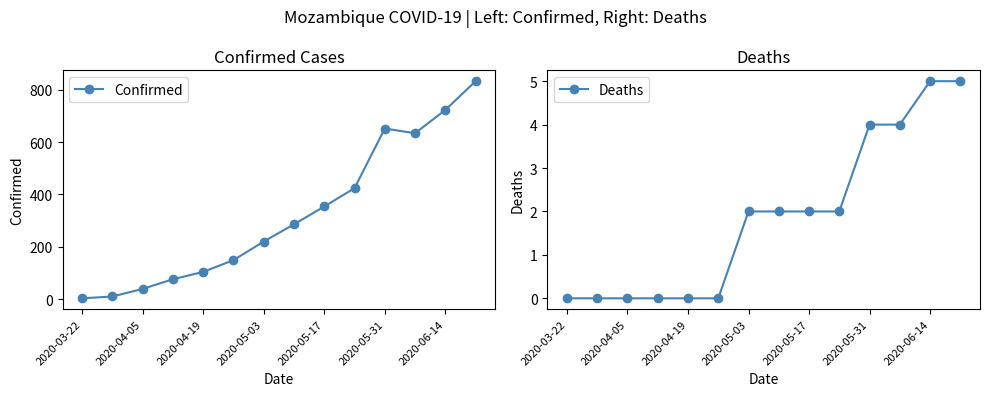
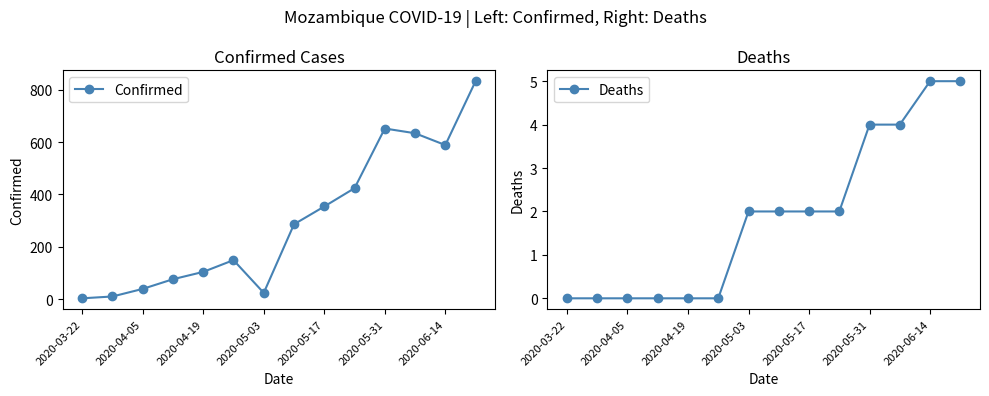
  {
    "Confirmed Cases": {
      "2020-03-22": 0,
      "2020-04-05": 40,
      "2020-04-19": 100,
-     "2020-05-03": 220,
+     "2020-05-03": 20,
      "2020-05-17": 350,
      "2020-05-31": 650,
-     "2020-06-14": 720
+     "2020-06-14": 590
    },
    "Deaths": {
      "2020-03-22": 0.0,
      "2020-04-05": 0.0,
      "2020-04-19": 0.0,
      "2020-05-03": 2.0,
      "2020-05-17": 2.0,
      "2020-05-31": 4.0,
      "2020-06-14": 5.0
    }
  }
